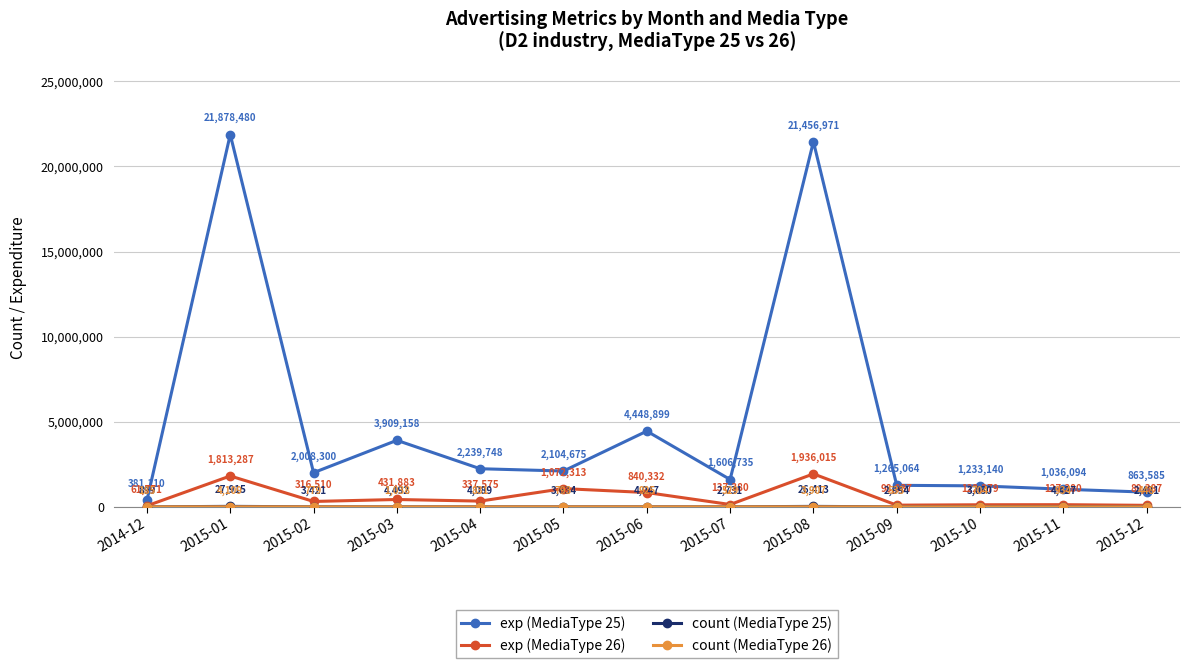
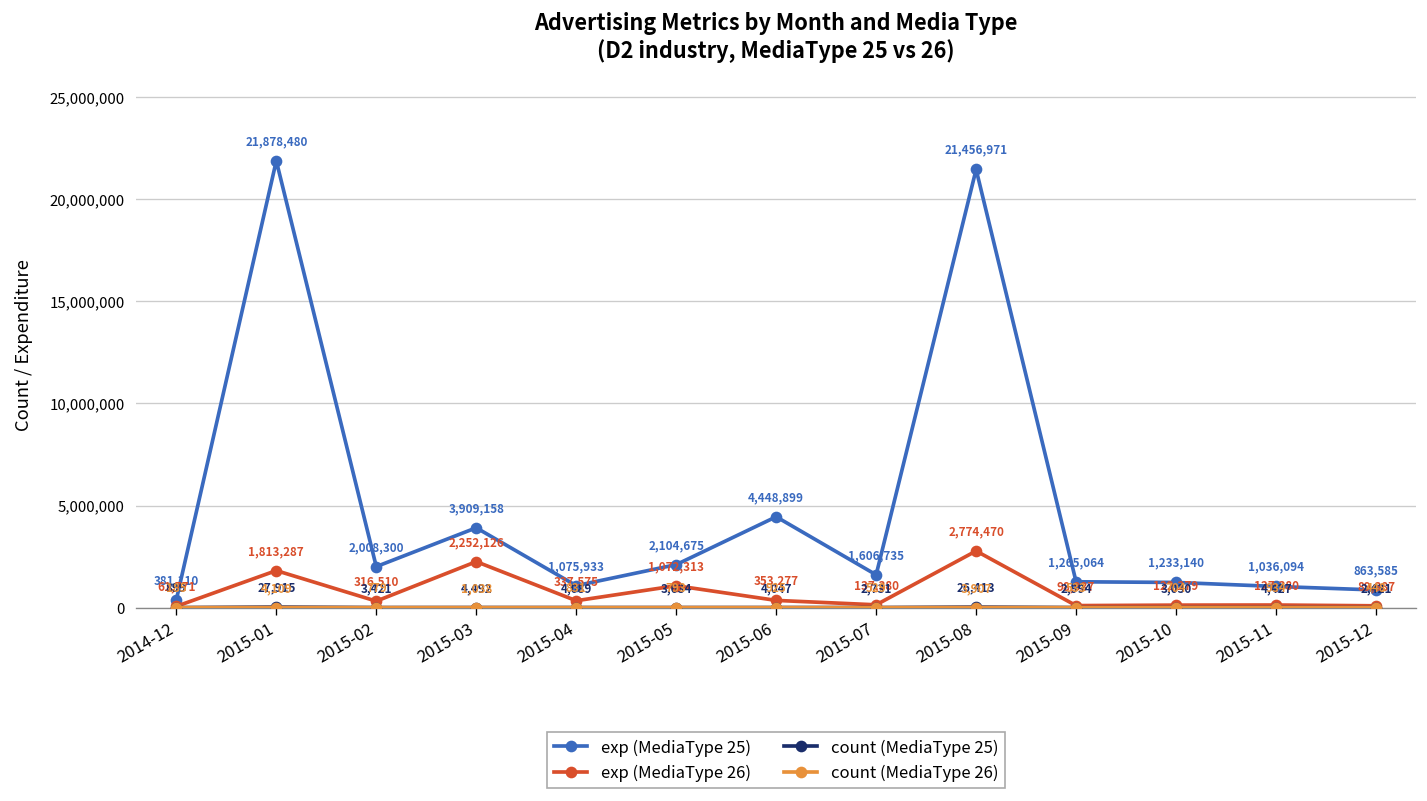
  {
    "exp (MediaType 25)": {
      "2015-01": "21,878,480",
      "2015-02": "2,008,300",
      "2015-03": "3,909,158",
-     "2015-04": "2,239,748",
+     "2015-04": "1,075,933",
      "2015-05": "2,104,675",
      "2015-06": "4,448,899",
      "2015-07": "1,606,735",
      "2015-08": "21,456,971",
      "2015-09": "1,265,064",
      "2015-10": "1,233,140",
      "2015-11": "1,036,094",
      "2015-12": "863,585"
    },
    "exp (MediaType 26)": {
      "2015-01": "1,813,287",
-     "2015-03": "431,883",
-     "2015-06": "840,332",
-     "2015-08": "1,936,015"
+     "2015-03": "2,252,126",
+     "2015-06": "353,277",
+     "2015-08": "2,774,470"
    }
  }
